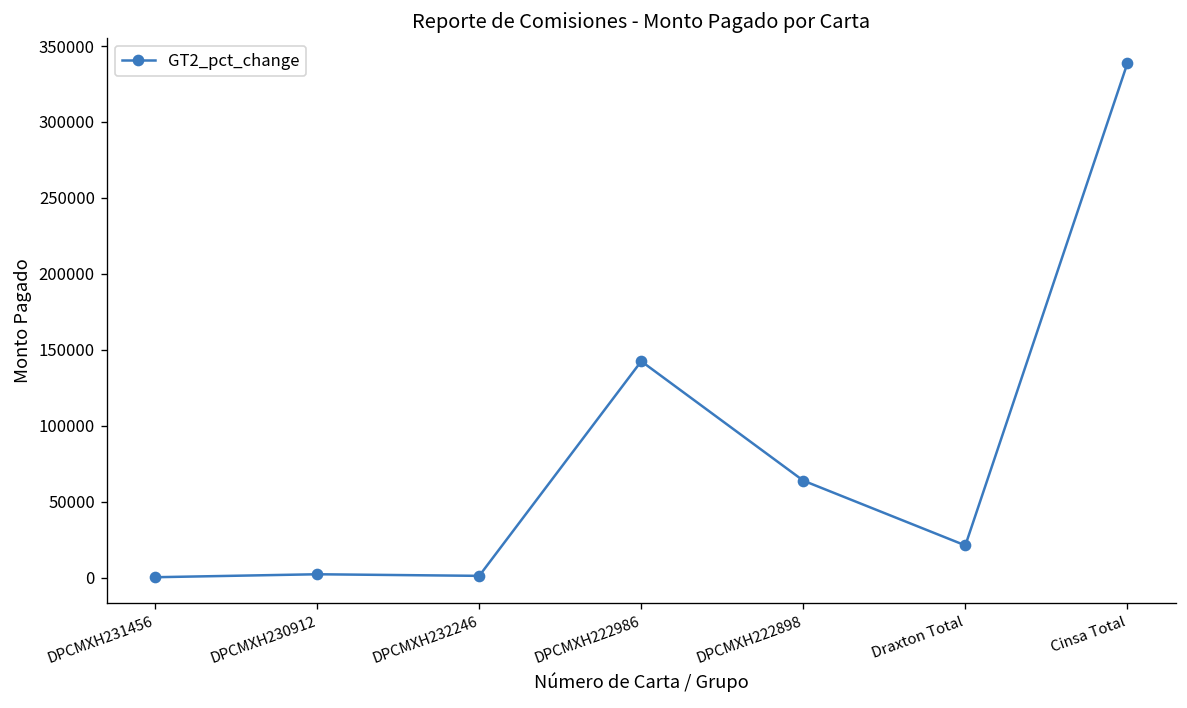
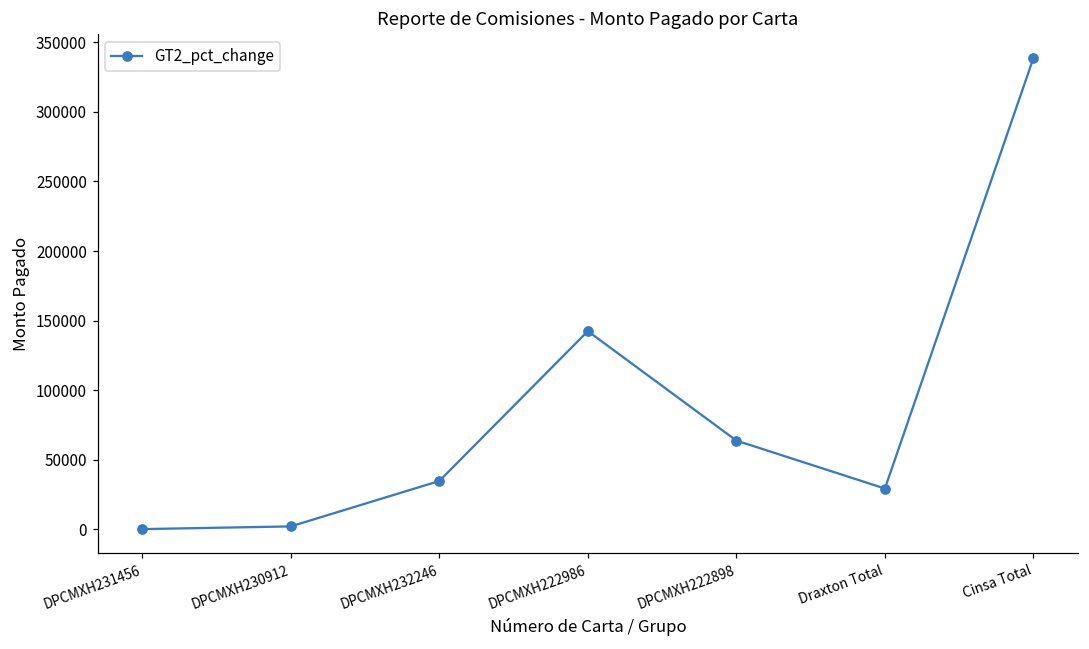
  {
    "DPCMXH231456": 0,
    "DPCMXH230912": 2000,
-   "DPCMXH232246": 1000,
+   "DPCMXH232246": 35000,
    "DPCMXH222986": 142000,
    "DPCMXH222898": 64000,
-   "Draxton Total": 21000,
+   "Draxton Total": 29000,
    "Cinsa Total": 339000
  }
